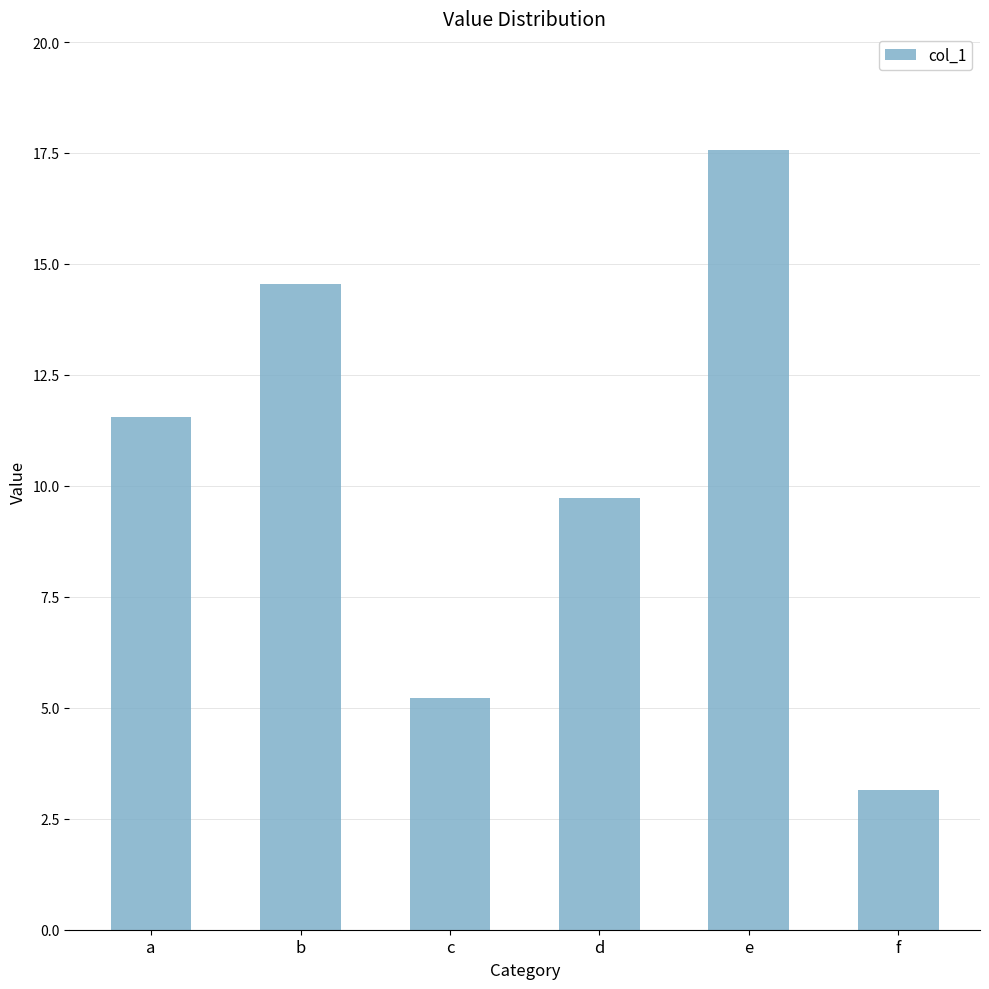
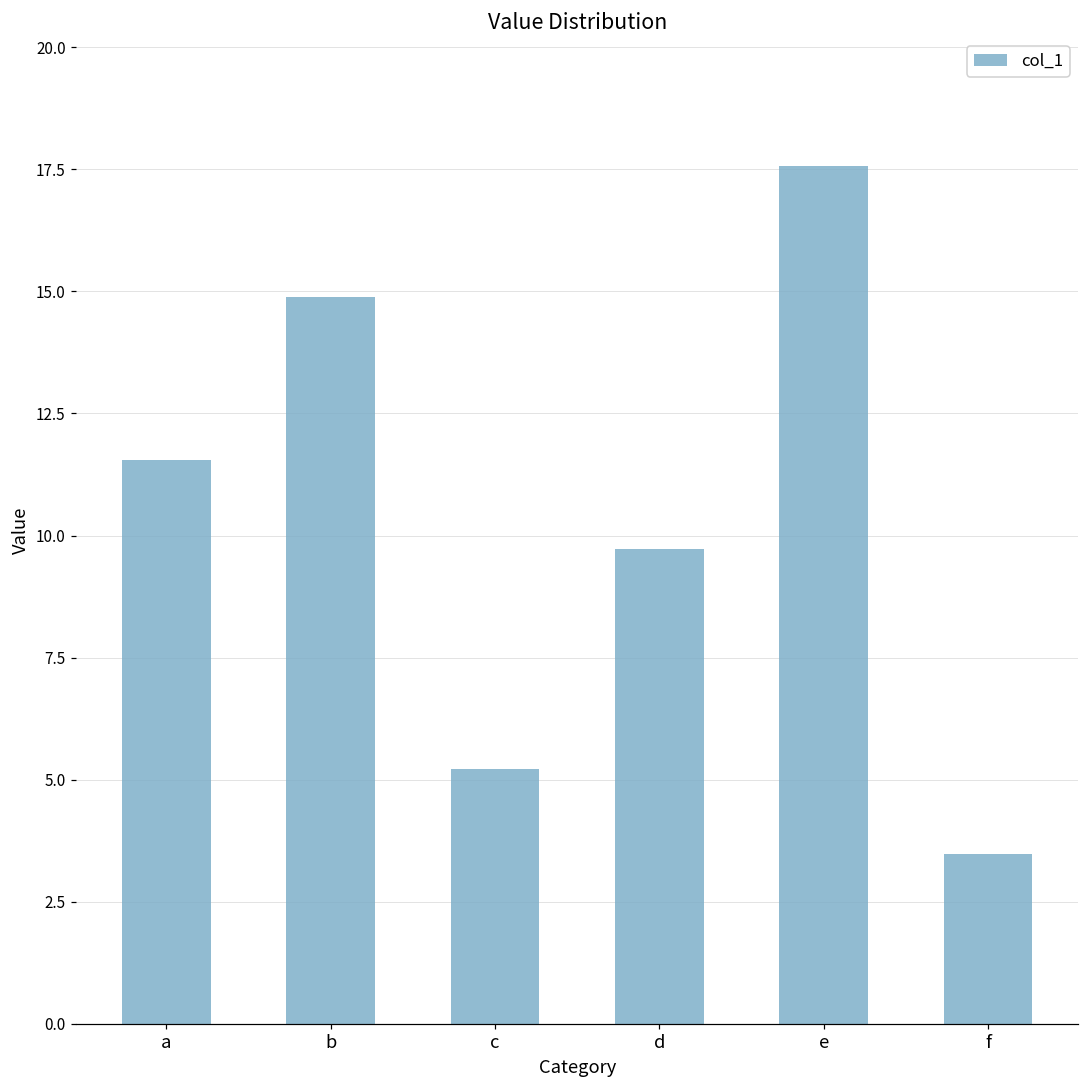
  {
    "a": 11.5,
-   "b": 14.6,
+   "b": 14.9,
    "c": 5.2,
    "d": 9.7,
    "e": 17.6,
-   "f": 3.2
+   "f": 3.5
  }
